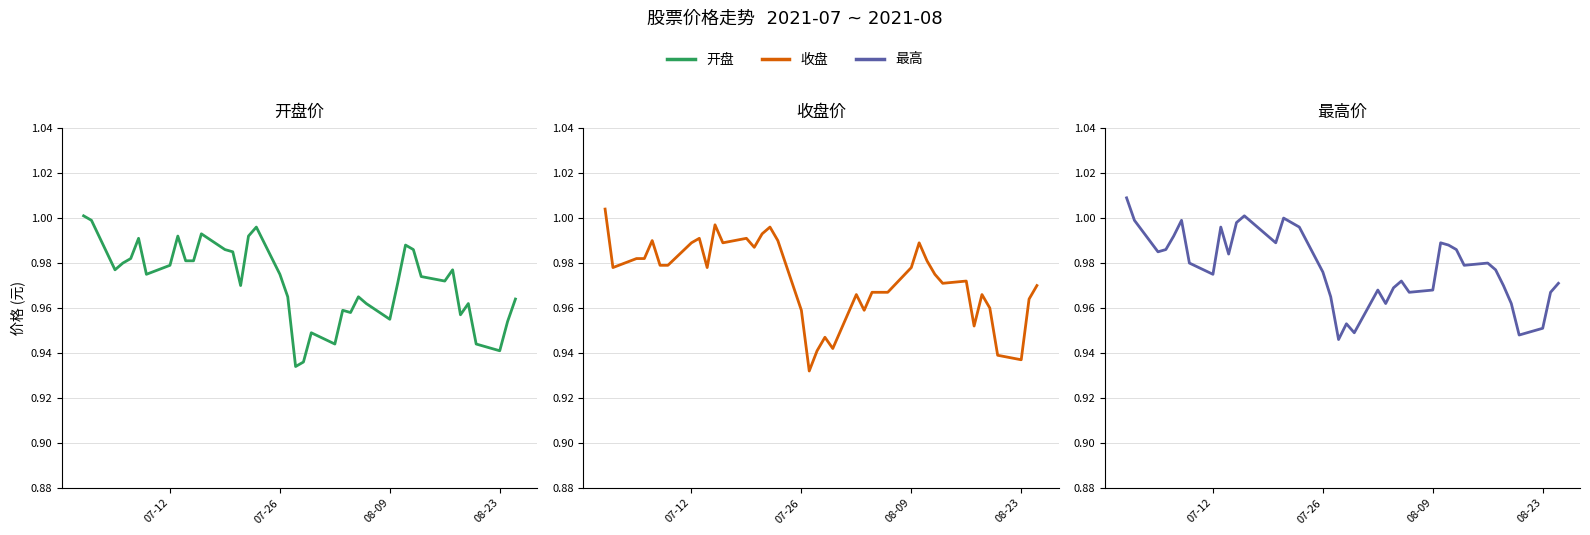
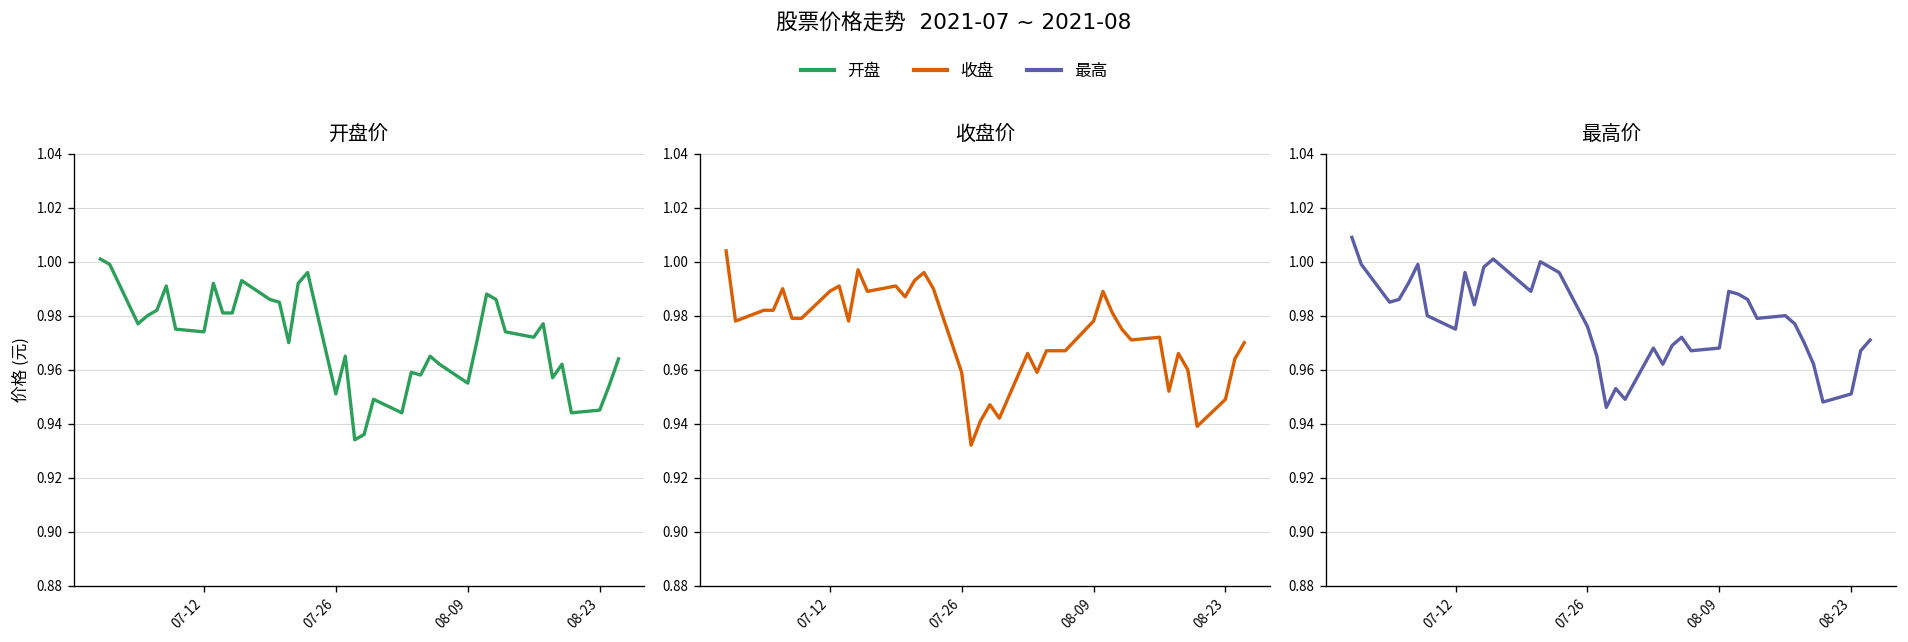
  {
    "开盘价": {
-     "07-12": 0.979,
-     "07-26": 0.975,
+     "07-12": 0.974,
+     "07-26": 0.951,
      "08-09": 0.955,
-     "08-23": 0.941
+     "08-23": 0.945
    },
    "收盘价": {
      "07-12": 0.989,
      "07-26": 0.959,
      "08-09": 0.978,
-     "08-23": 0.937
+     "08-23": 0.949
    },
    "最高价": {
      "07-12": 0.975,
      "07-26": 0.976,
      "08-09": 0.968,
      "08-23": 0.951
    }
  }
